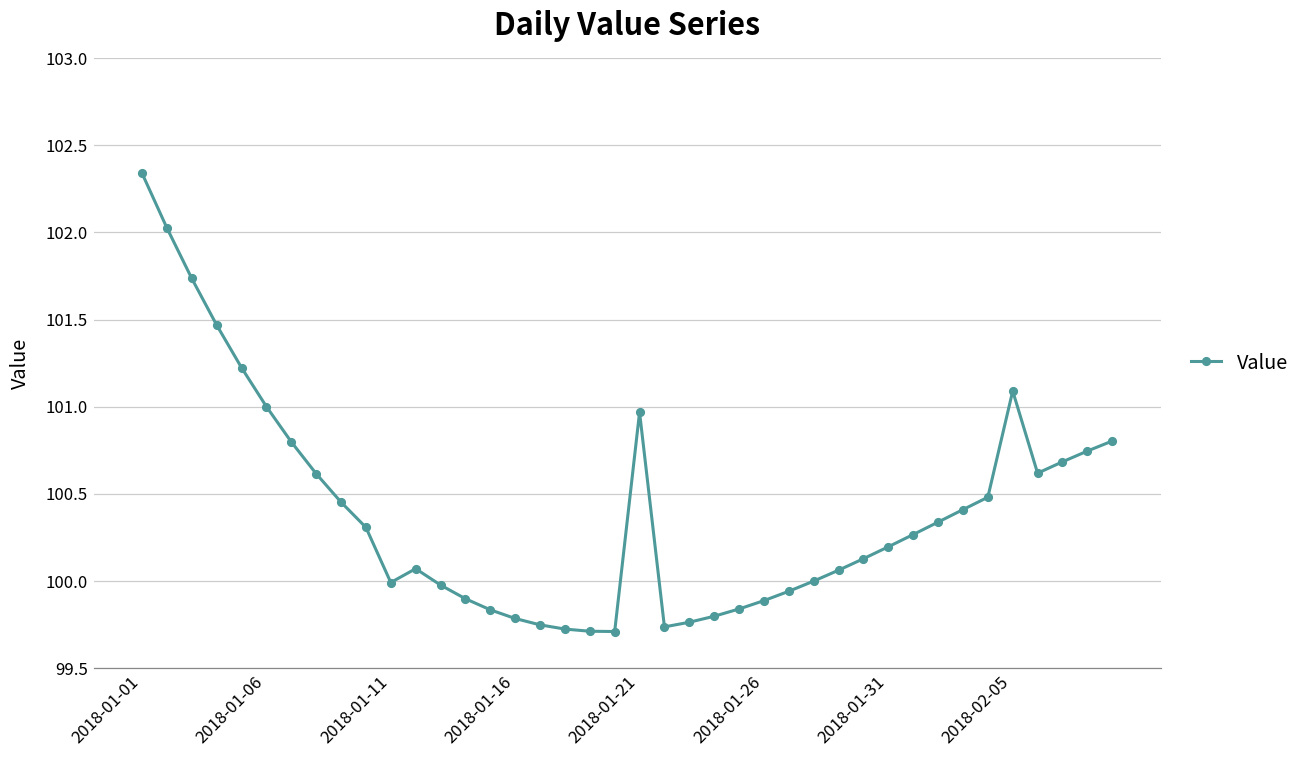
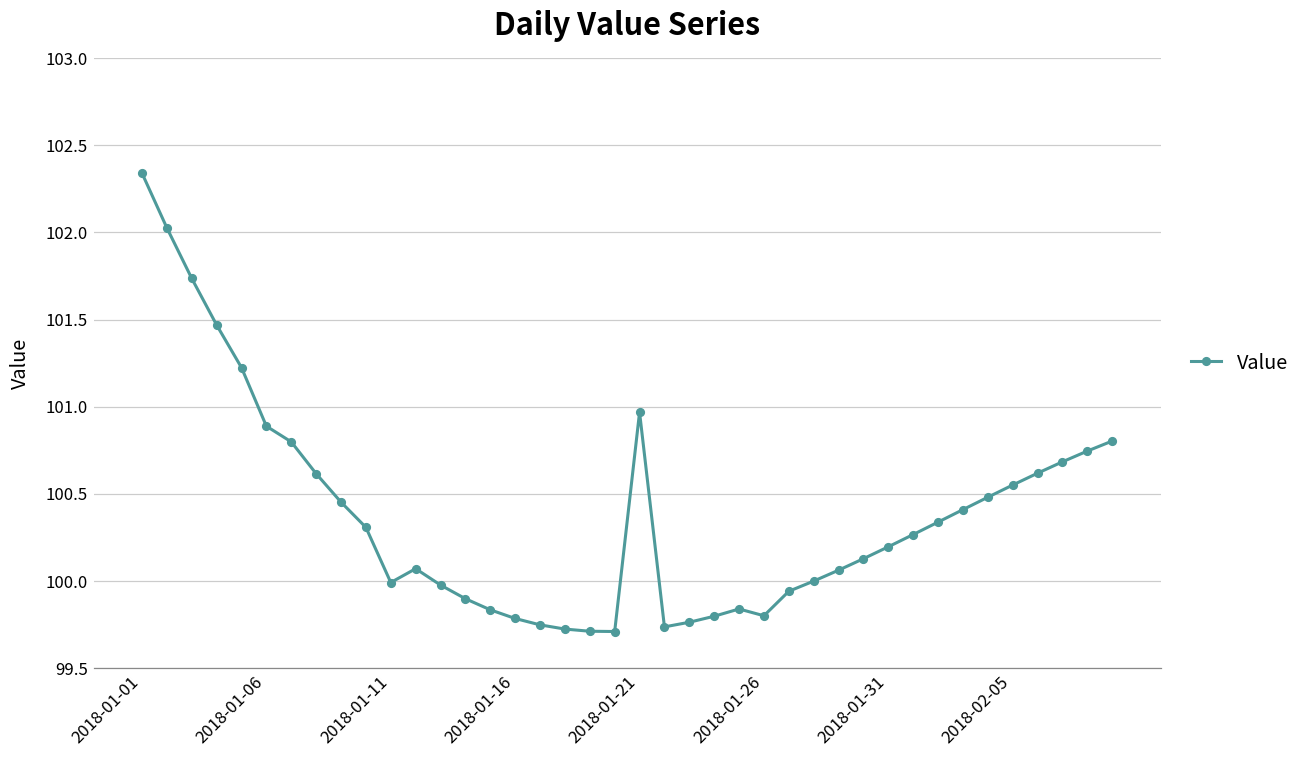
  {
    "2018-01-01": 102.34,
-   "2018-01-06": 101.00,
+   "2018-01-06": 100.89,
    "2018-01-11": 99.99,
    "2018-01-16": 99.79,
    "2018-01-21": 100.97,
-   "2018-01-26": 99.89,
+   "2018-01-26": 99.80,
    "2018-01-31": 100.20,
-   "2018-02-05": 101.09
+   "2018-02-05": 100.55
  }
